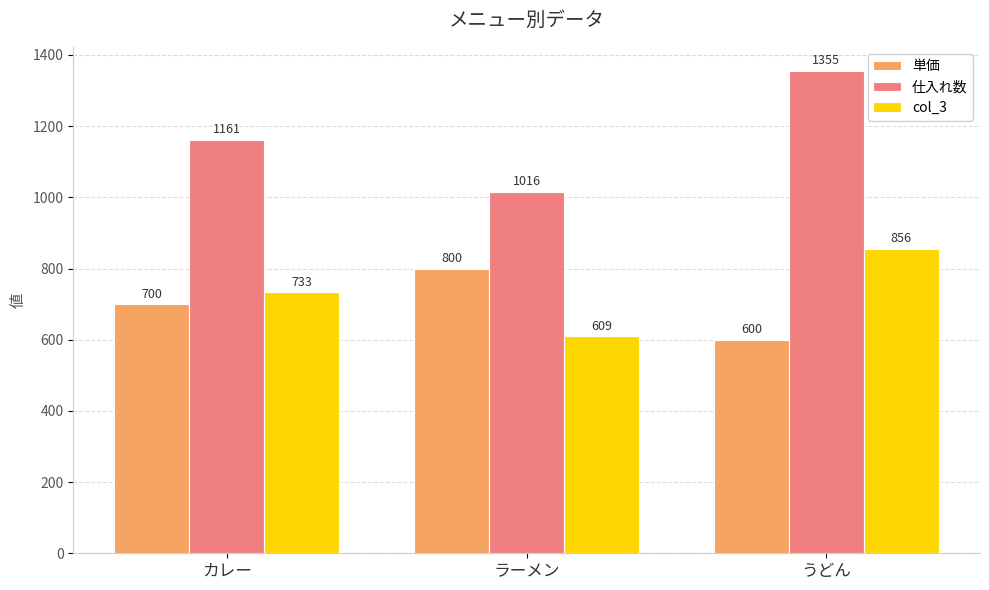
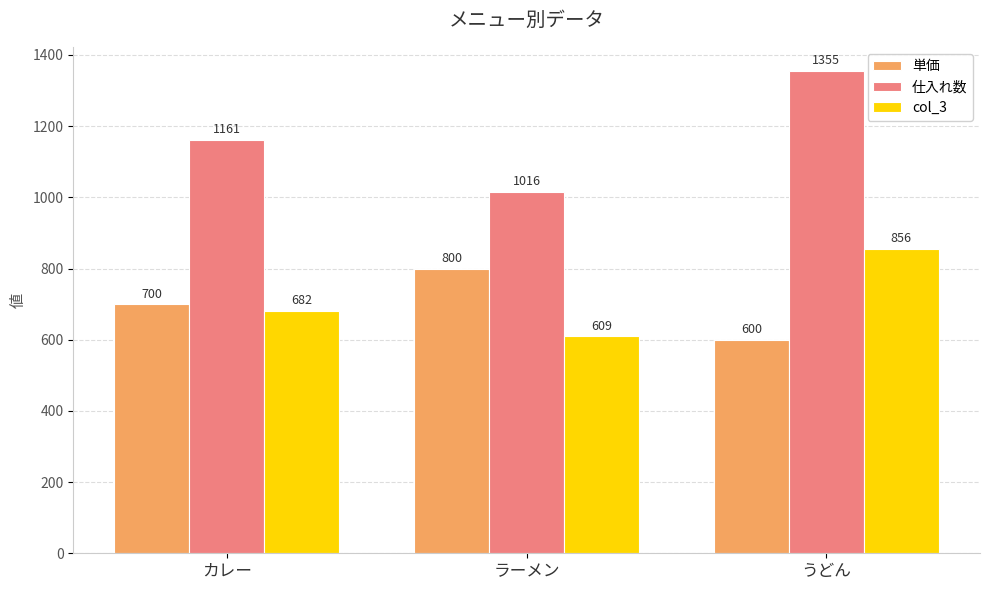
  {
    "col_3": {
-     "カレー": 733,
+     "カレー": 682,
      "ラーメン": 609,
      "うどん": 856
    }
  }
